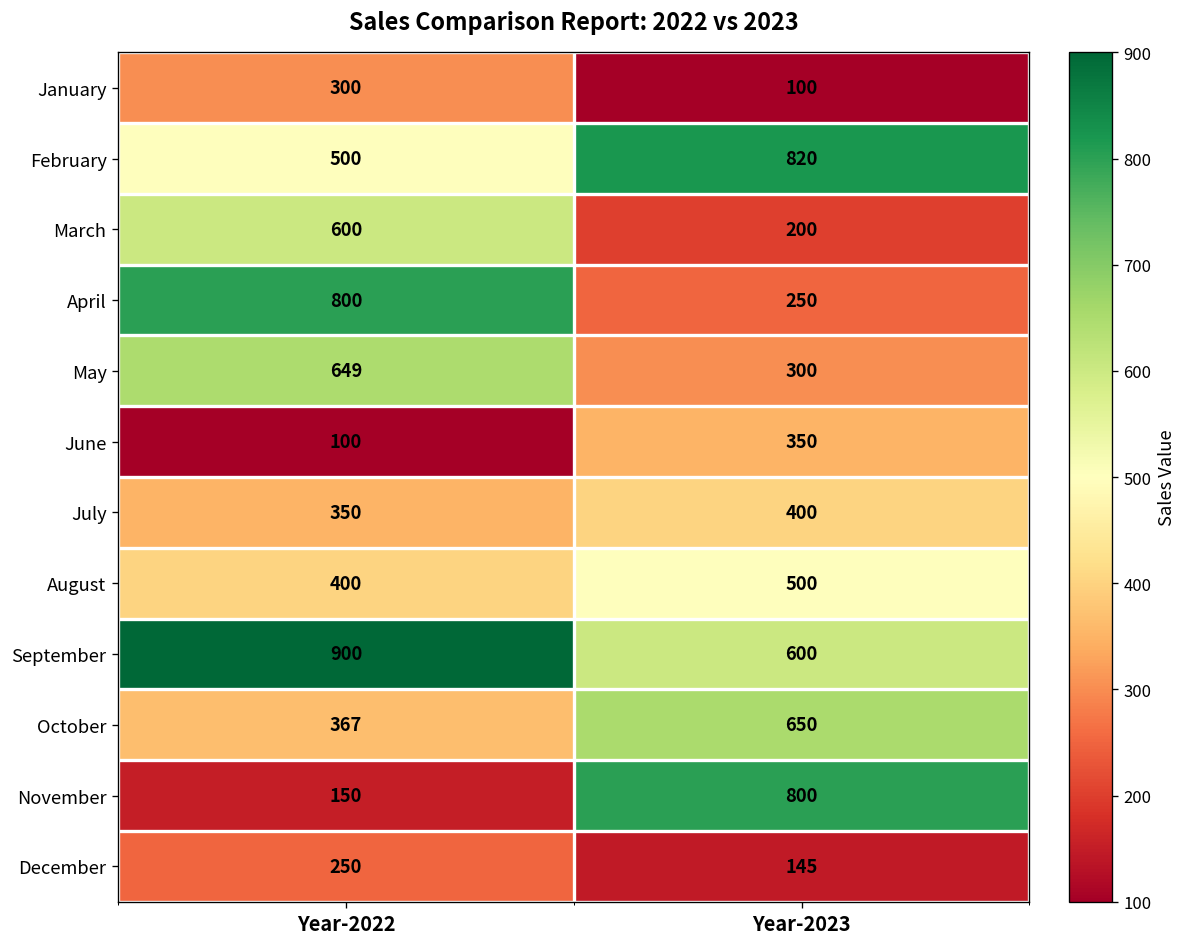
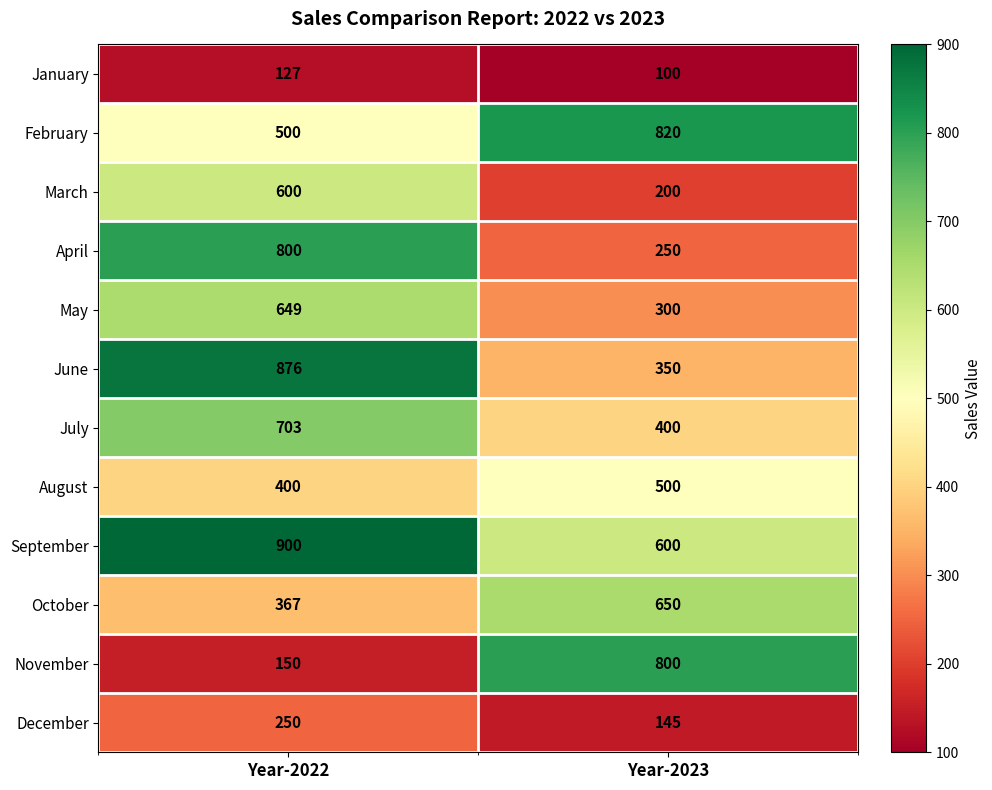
  {
    "January": {
-     "Year-2022": 300,
+     "Year-2022": 127,
      "Year-2023": 100
    },
    "February": {
      "Year-2022": 500,
      "Year-2023": 820
    },
    "March": {
      "Year-2022": 600,
      "Year-2023": 200
    },
    "April": {
      "Year-2022": 800,
      "Year-2023": 250
    },
    "May": {
      "Year-2022": 649,
      "Year-2023": 300
    },
    "June": {
-     "Year-2022": 100,
+     "Year-2022": 876,
      "Year-2023": 350
    },
    "July": {
-     "Year-2022": 350,
+     "Year-2022": 703,
      "Year-2023": 400
    },
    "August": {
      "Year-2022": 400,
      "Year-2023": 500
    },
    "September": {
      "Year-2022": 900,
      "Year-2023": 600
    },
    "October": {
      "Year-2022": 367,
      "Year-2023": 650
    },
    "November": {
      "Year-2022": 150,
      "Year-2023": 800
    },
    "December": {
      "Year-2022": 250,
      "Year-2023": 145
    }
  }
